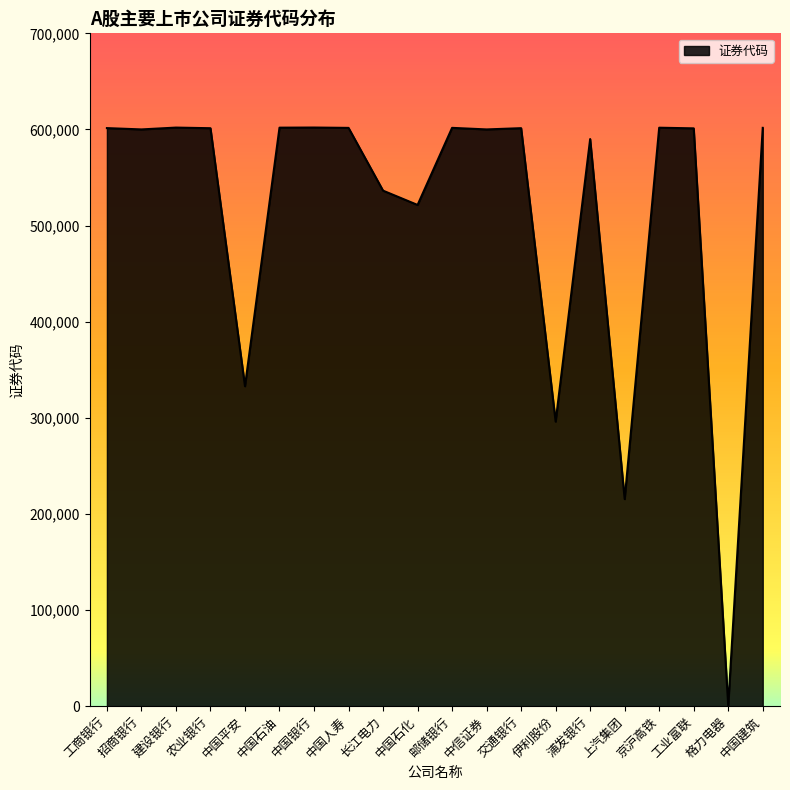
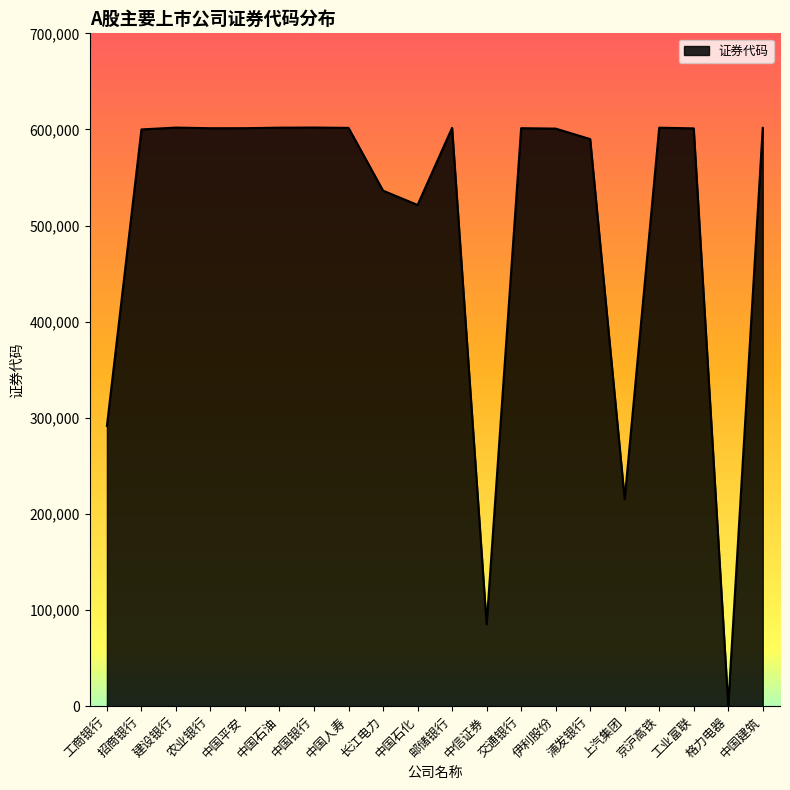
  {
-   "工商银行": "600,000",
+   "工商银行": "290,000",
    "招商银行": "600,000",
    "建设银行": "600,000",
    "农业银行": "600,000",
-   "中国平安": "330,000",
+   "中国平安": "600,000",
    "中国石油": "600,000",
    "中国银行": "600,000",
    "中国人寿": "600,000",
    "长江电力": "540,000",
    "中国石化": "520,000",
    "邮储银行": "600,000",
-   "中信证券": "600,000",
+   "中信证券": "90,000",
    "交通银行": "600,000",
-   "伊利股份": "300,000",
+   "伊利股份": "600,000",
    "浦发银行": "590,000",
    "上汽集团": "220,000",
    "京沪高铁": "600,000",
    "工业富联": "600,000",
    "格力电器": "0",
    "中国建筑": "600,000"
  }
